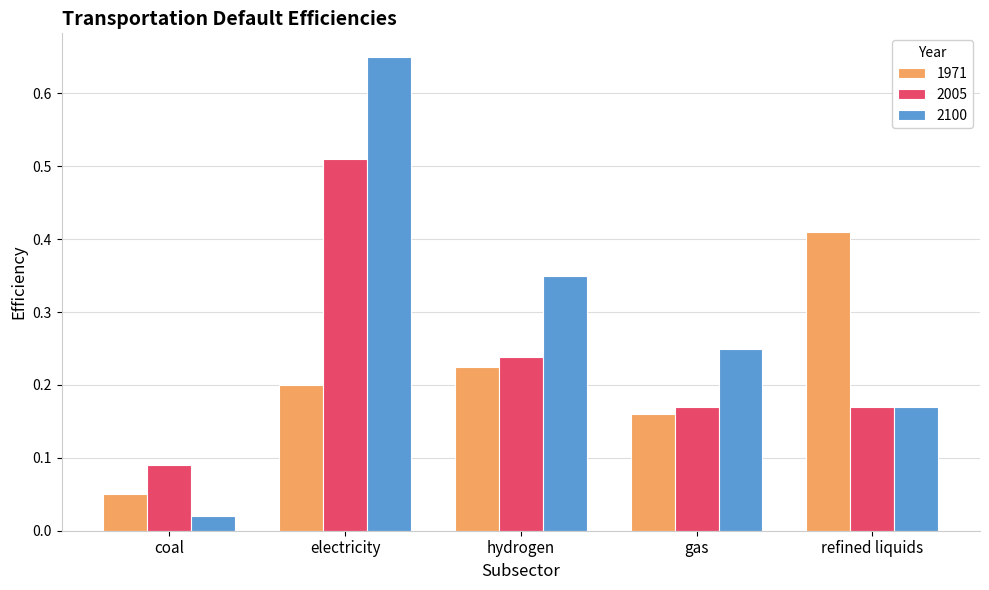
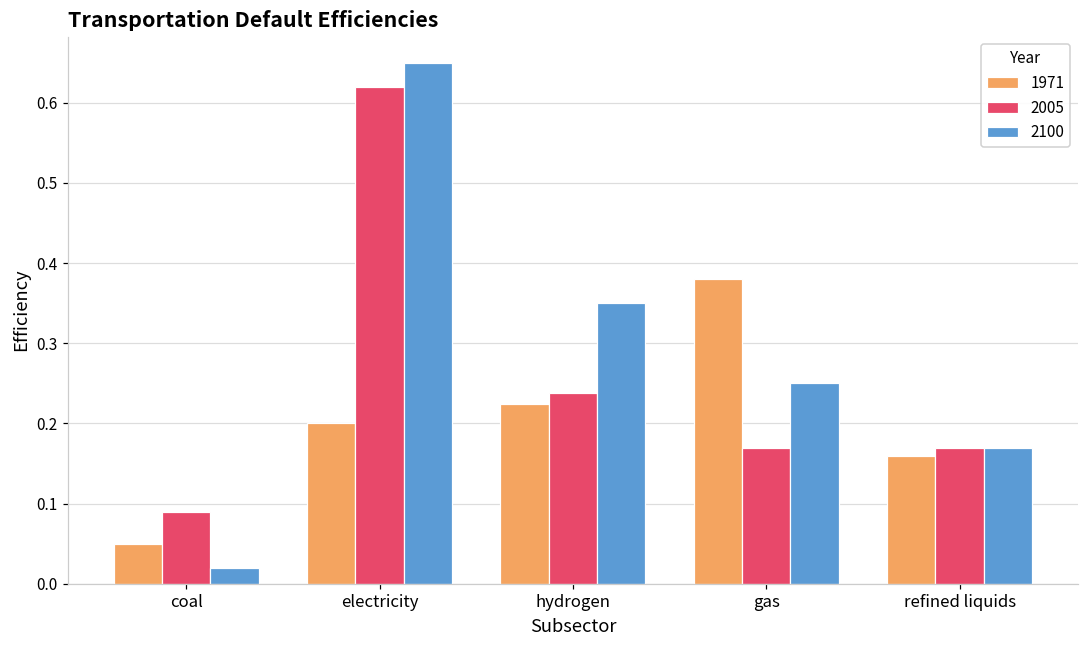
  {
    "1971": {
      "coal": 0.05,
      "electricity": 0.20,
      "hydrogen": 0.22,
-     "gas": 0.16,
-     "refined liquids": 0.41
+     "gas": 0.38,
+     "refined liquids": 0.16
    },
    "2005": {
      "coal": 0.09,
-     "electricity": 0.51,
+     "electricity": 0.62,
      "hydrogen": 0.24,
      "gas": 0.17,
      "refined liquids": 0.17
    },
    "2100": {
      "coal": 0.02,
      "electricity": 0.65,
      "hydrogen": 0.35,
      "gas": 0.25,
      "refined liquids": 0.17
    }
  }
